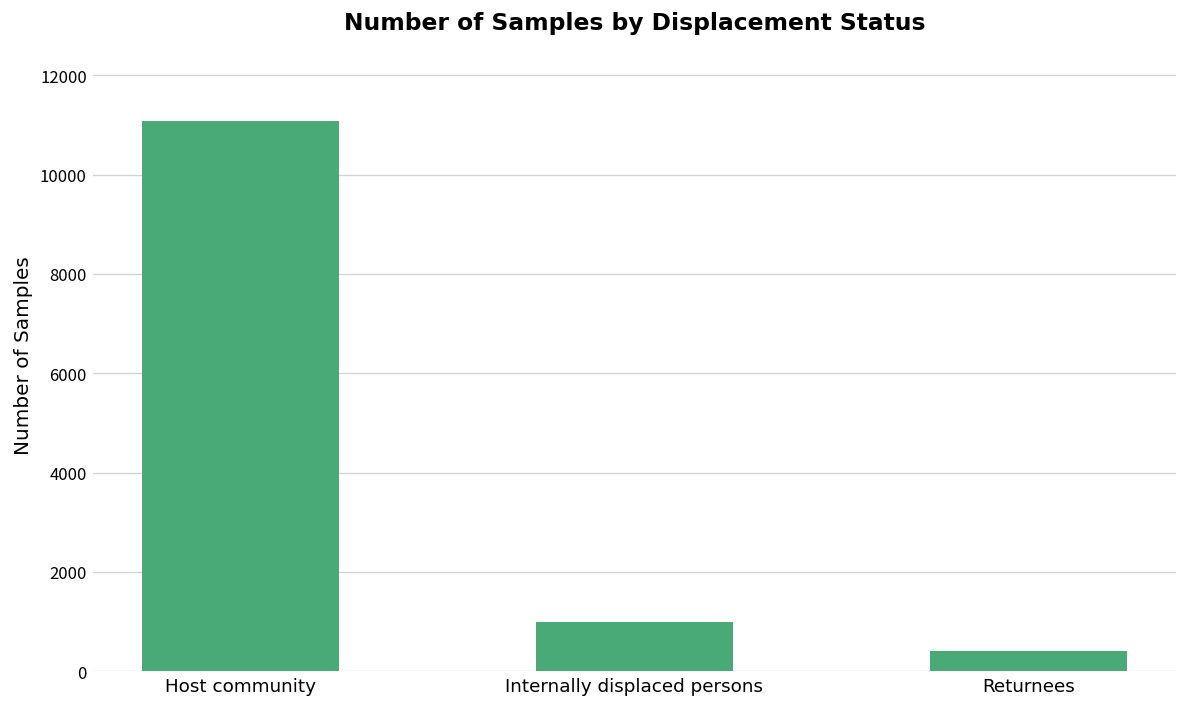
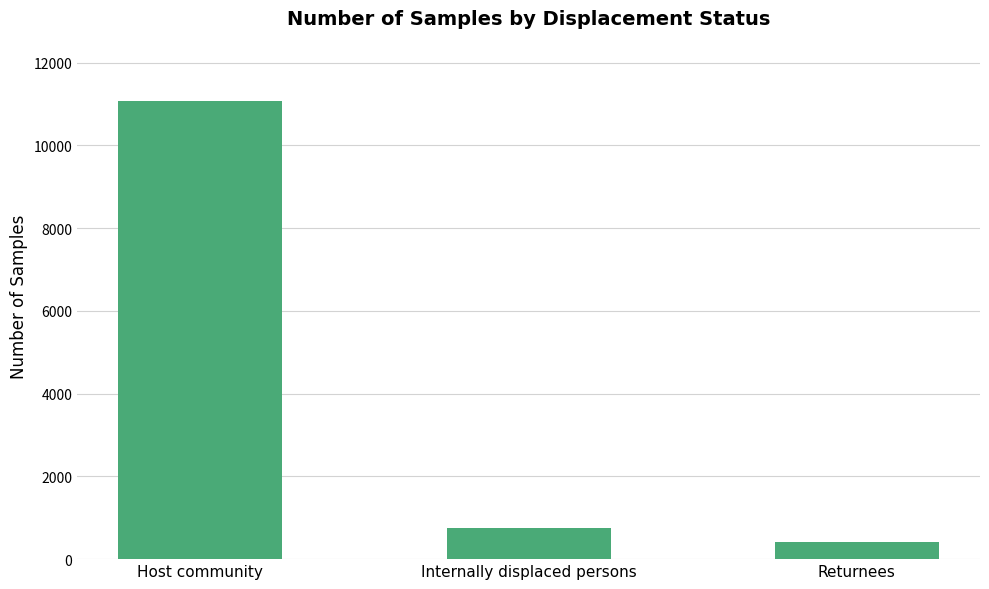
  {
    "Host community": 11100,
-   "Internally displaced persons": 1000,
+   "Internally displaced persons": 800,
    "Returnees": 400
  }
